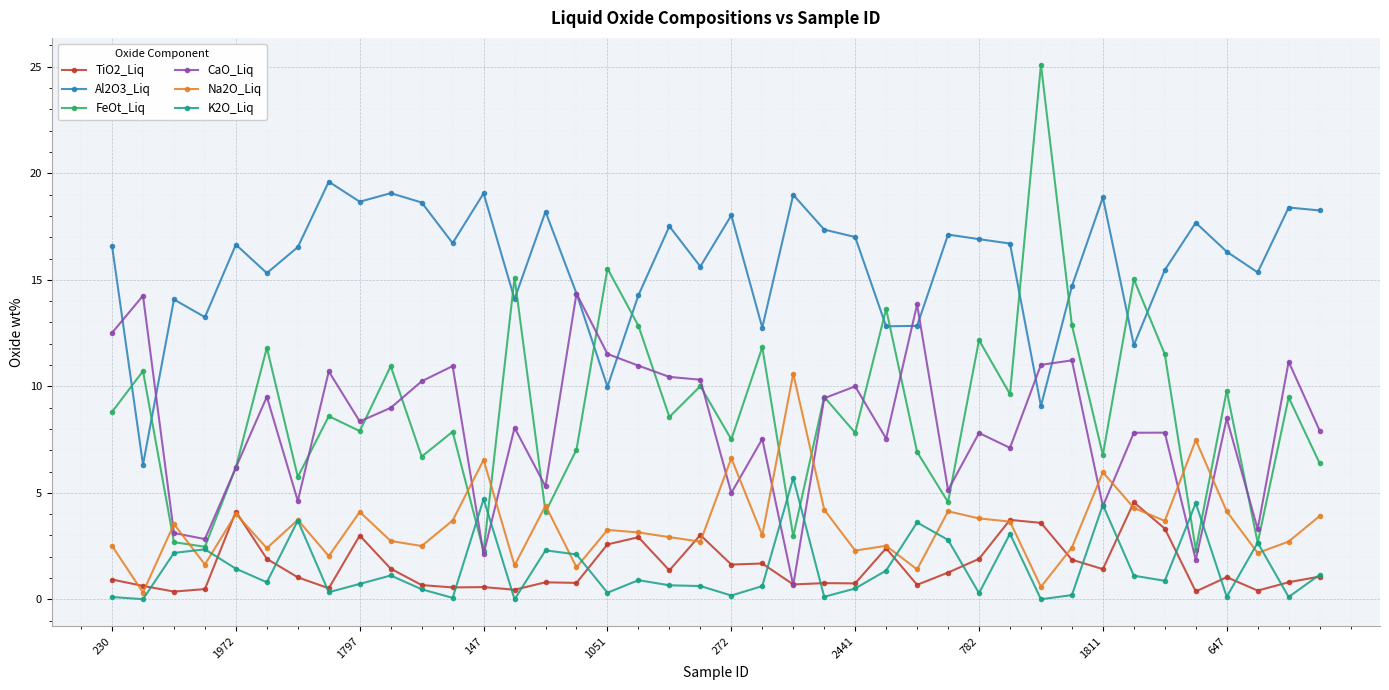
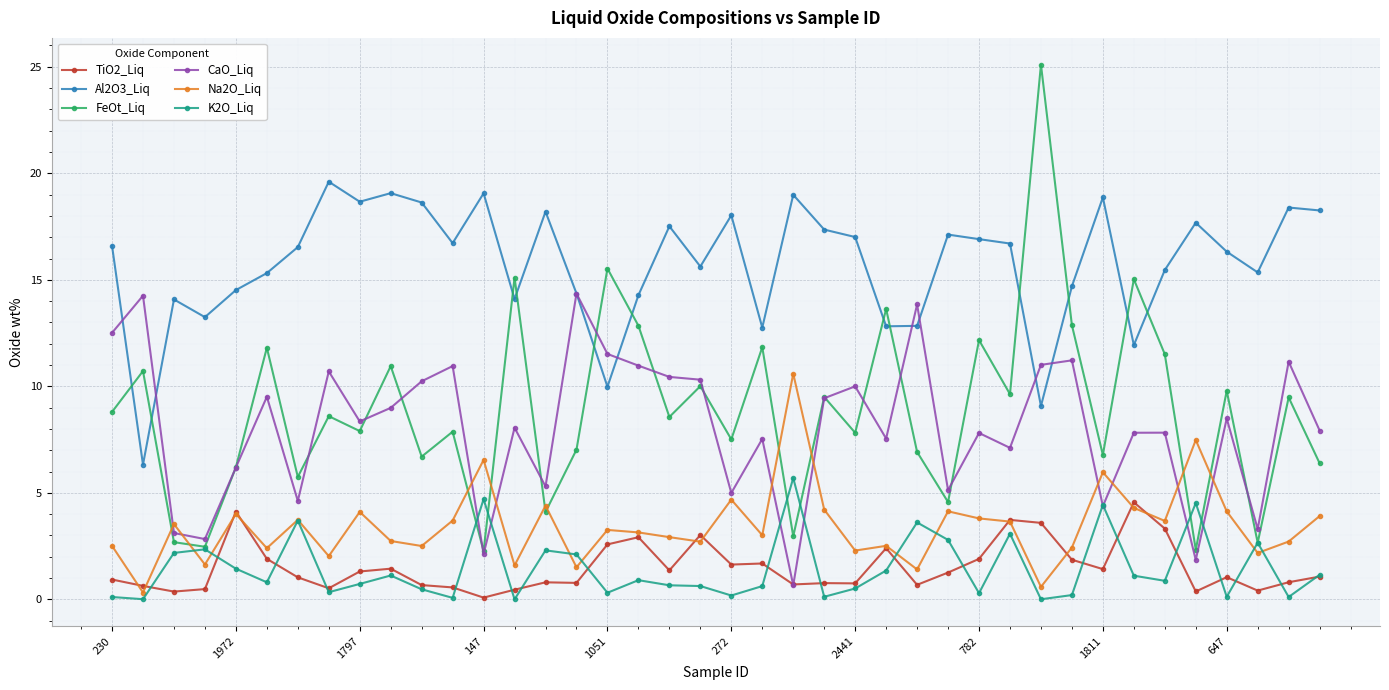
  {
    "TiO2_Liq": {
      "230": 0.9,
-     "1797": 3.0,
-     "147": 0.6,
+     "1797": 1.3,
+     "147": 0.1,
      "1051": 2.6,
      "272": 1.6,
      "2441": 0.7,
      "782": 1.9,
      "1811": 1.4,
      "647": 1.0
    },
    "Al2O3_Liq": {
      "230": 16.6,
-     "1972": 16.7,
+     "1972": 14.5,
      "1797": 18.7,
      "147": 19.1,
      "1051": 10.0,
      "272": 18.0,
      "2441": 17.0,
      "782": 16.9,
      "1811": 18.9,
      "647": 16.3
    },
    "CaO_Liq": {
      "230": 12.5,
      "1797": 8.4,
      "147": 2.1,
      "1051": 11.5,
      "272": 5.0,
      "2441": 10.0,
      "782": 7.8,
      "647": 8.5
    },
    "Na2O_Liq": {
      "230": 2.5,
      "1797": 4.1,
      "147": 6.5,
      "1051": 3.3,
-     "272": 6.6,
+     "272": 4.7,
      "2441": 2.3,
      "782": 3.8,
      "1811": 6.0,
      "647": 4.1
    }
  }
